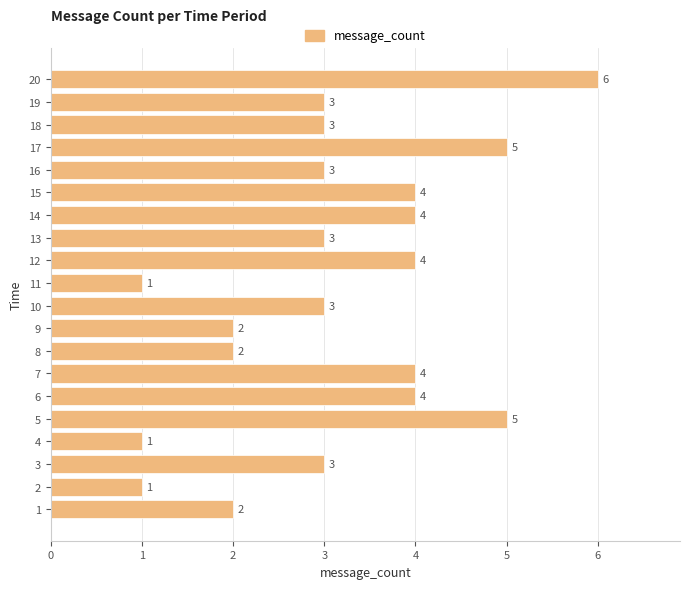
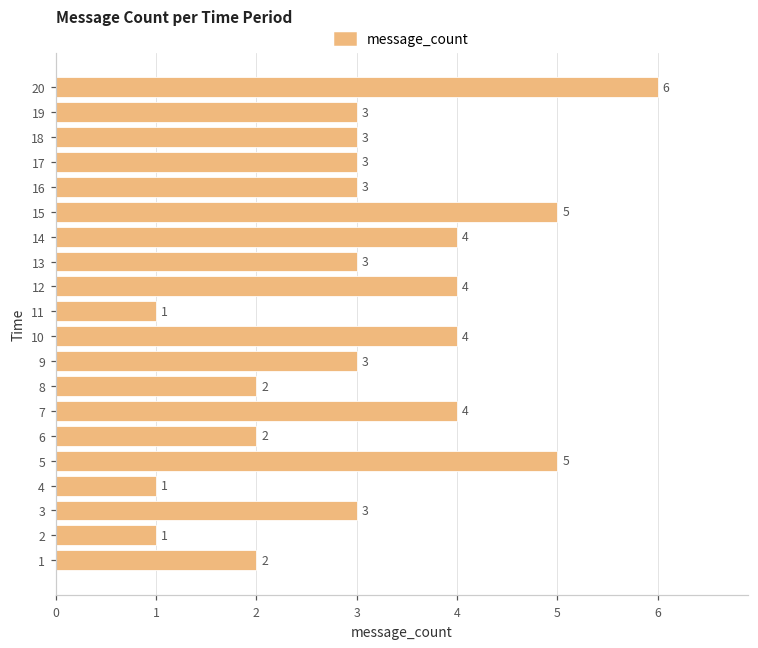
  {
    "20": 6,
    "19": 3,
    "18": 3,
-   "17": 5,
+   "17": 3,
    "16": 3,
-   "15": 4,
+   "15": 5,
    "14": 4,
    "13": 3,
    "12": 4,
    "11": 1,
-   "10": 3,
-   "9": 2,
+   "10": 4,
+   "9": 3,
    "8": 2,
    "7": 4,
-   "6": 4,
+   "6": 2,
    "5": 5,
    "4": 1,
    "3": 3,
    "2": 1,
    "1": 2
  }
